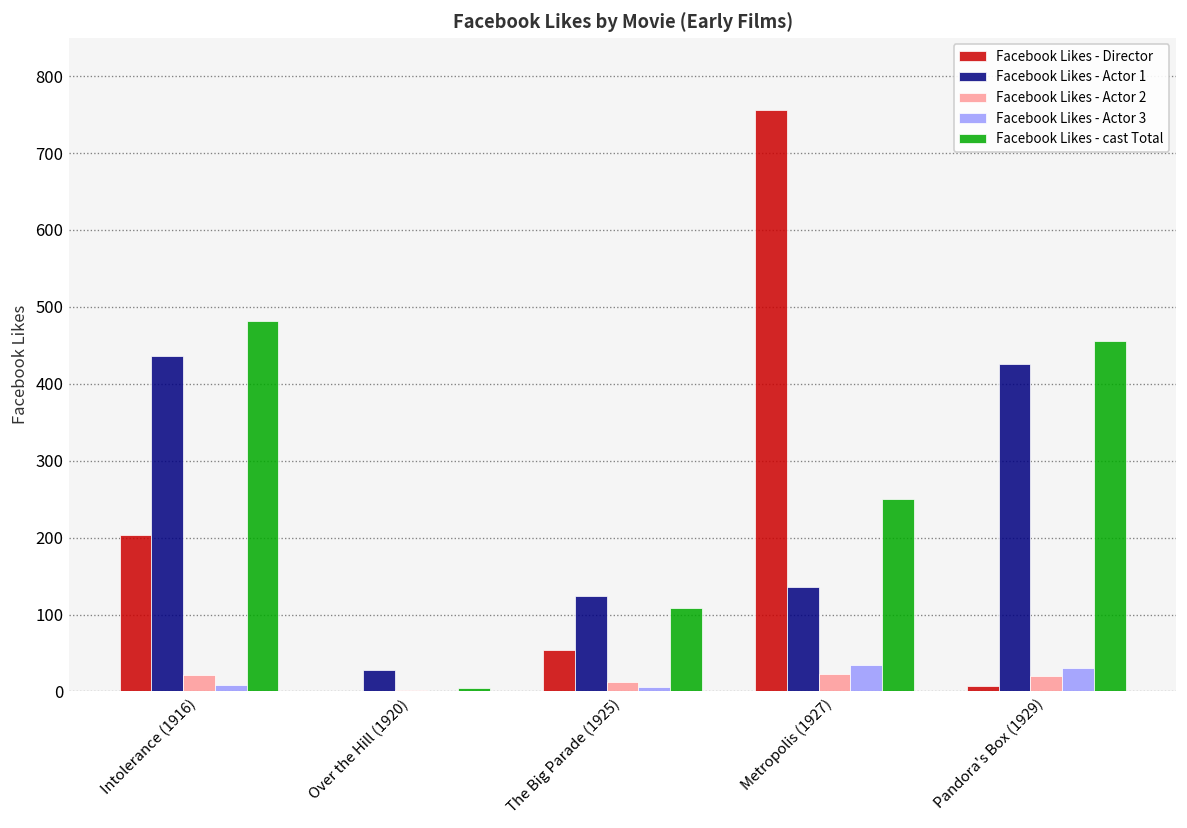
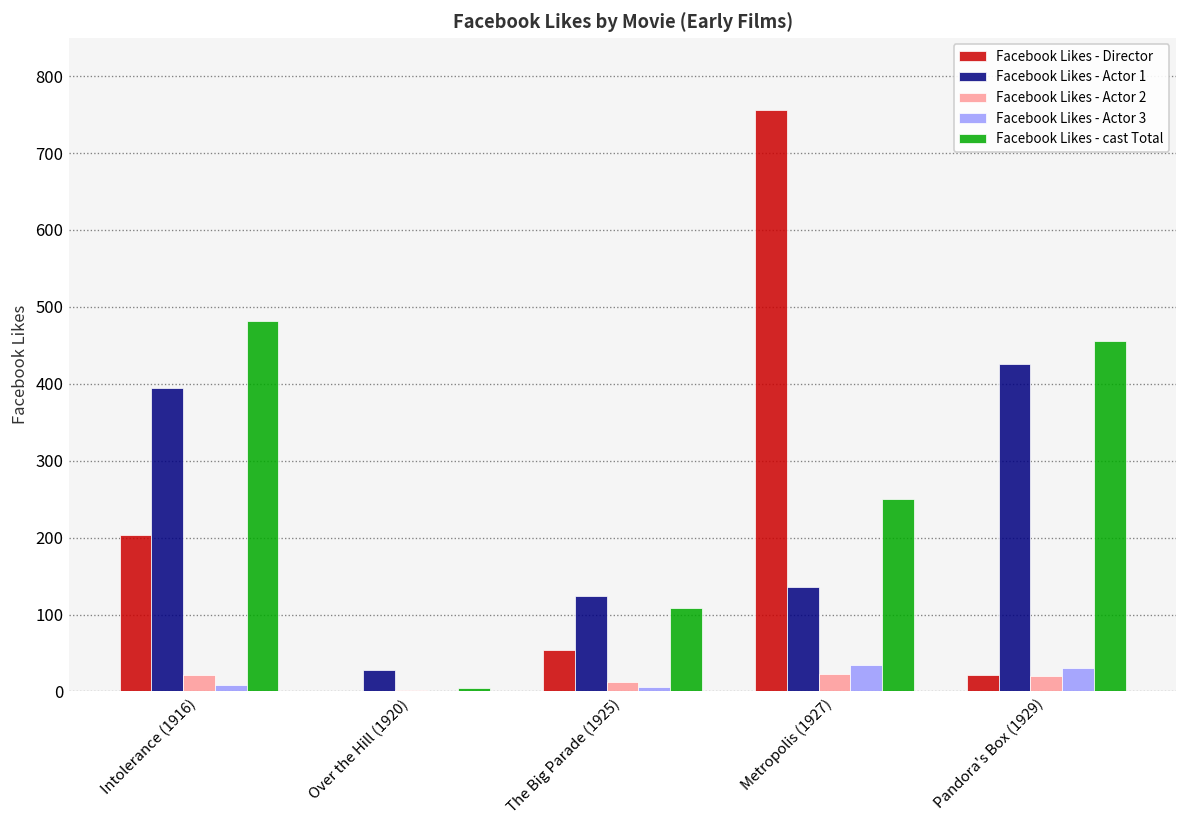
  {
    "Facebook Likes - Director": {
      "Intolerance (1916)": 200,
      "Over the Hill (1920)": 0,
      "The Big Parade (1925)": 50,
      "Metropolis (1927)": 760,
-     "Pandora's Box (1929)": 10
+     "Pandora's Box (1929)": 20
    },
    "Facebook Likes - Actor 1": {
-     "Intolerance (1916)": 440,
+     "Intolerance (1916)": 390,
      "Over the Hill (1920)": 30,
      "The Big Parade (1925)": 120,
      "Metropolis (1927)": 140,
      "Pandora's Box (1929)": 430
    },
    "Facebook Likes - Actor 2": {
      "Intolerance (1916)": 20,
      "The Big Parade (1925)": 10,
      "Metropolis (1927)": 20,
      "Pandora's Box (1929)": 20
    },
    "Facebook Likes - Actor 3": {
      "Intolerance (1916)": 10,
      "Over the Hill (1920)": 0,
      "The Big Parade (1925)": 10,
      "Metropolis (1927)": 40,
      "Pandora's Box (1929)": 30
    },
    "Facebook Likes - cast Total": {
      "Intolerance (1916)": 480,
      "Over the Hill (1920)": 0,
      "The Big Parade (1925)": 110,
      "Metropolis (1927)": 250,
      "Pandora's Box (1929)": 460
    }
  }
